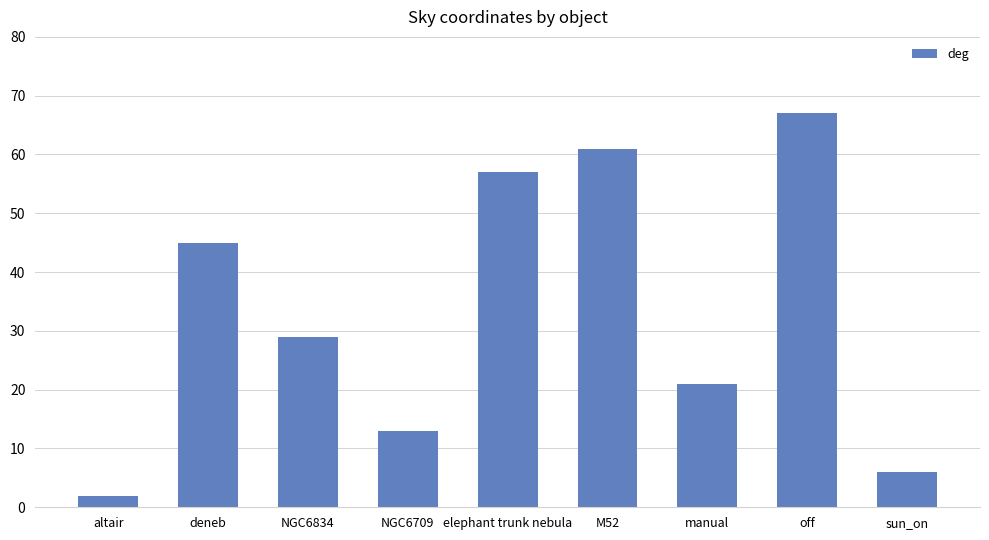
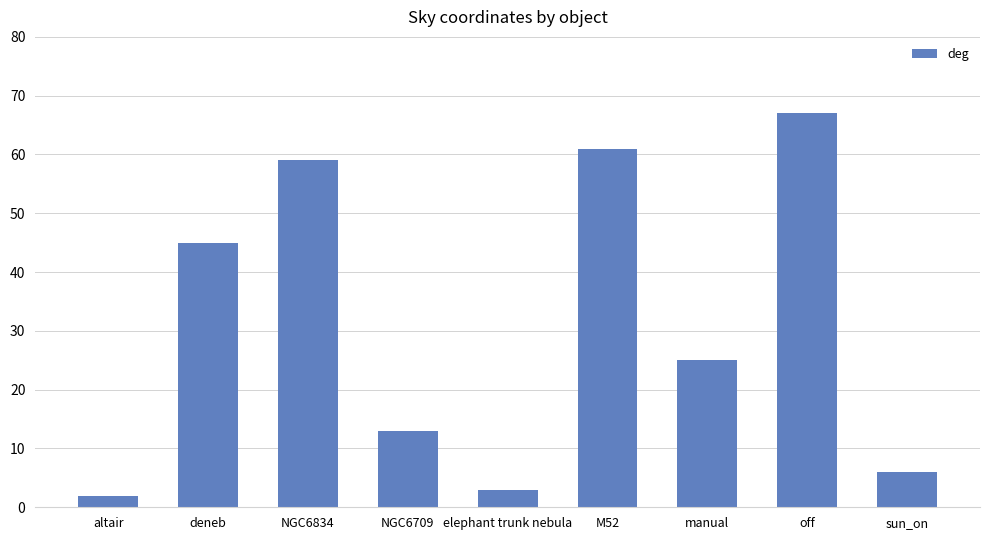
  {
    "altair": 2,
    "deneb": 45,
-   "NGC6834": 29,
+   "NGC6834": 59,
    "NGC6709": 13,
-   "elephant trunk nebula": 57,
+   "elephant trunk nebula": 3,
    "M52": 61,
-   "manual": 21,
+   "manual": 25,
    "off": 67,
    "sun_on": 6
  }
